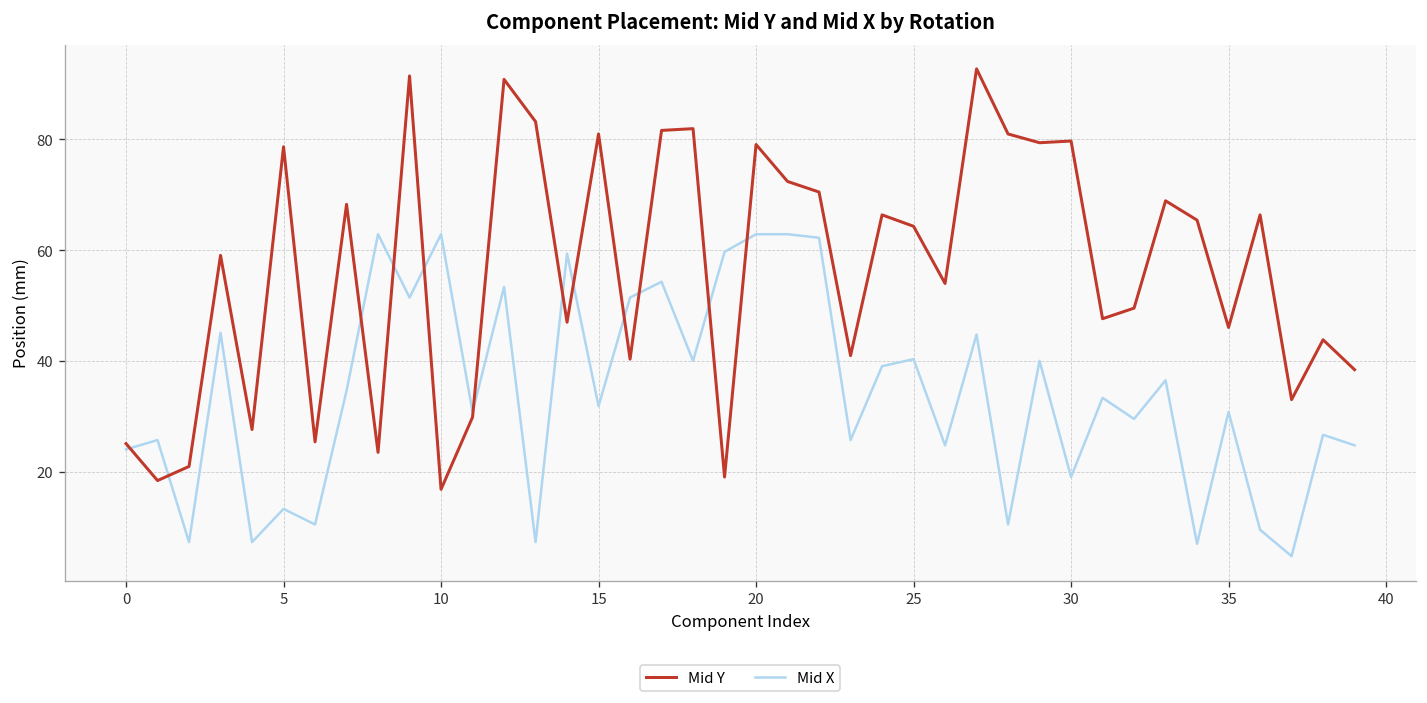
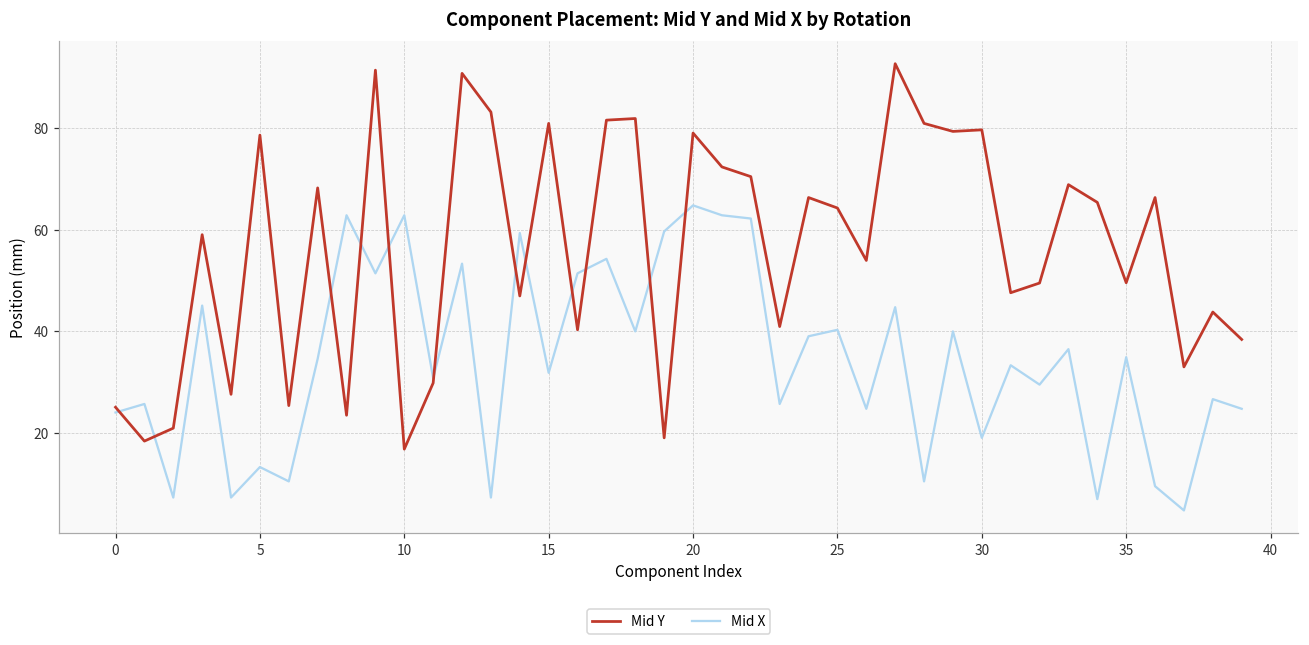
  {
    "Mid Y": {
      "0": 25,
      "5": 79,
      "10": 17,
      "15": 81,
      "20": 79,
      "25": 64,
      "30": 80,
-     "35": 46
+     "35": 50
    },
    "Mid X": {
      "0": 24,
      "5": 13,
      "10": 63,
      "15": 32,
-     "20": 63,
+     "20": 65,
      "25": 40,
      "30": 19,
-     "35": 31
+     "35": 35
    }
  }
